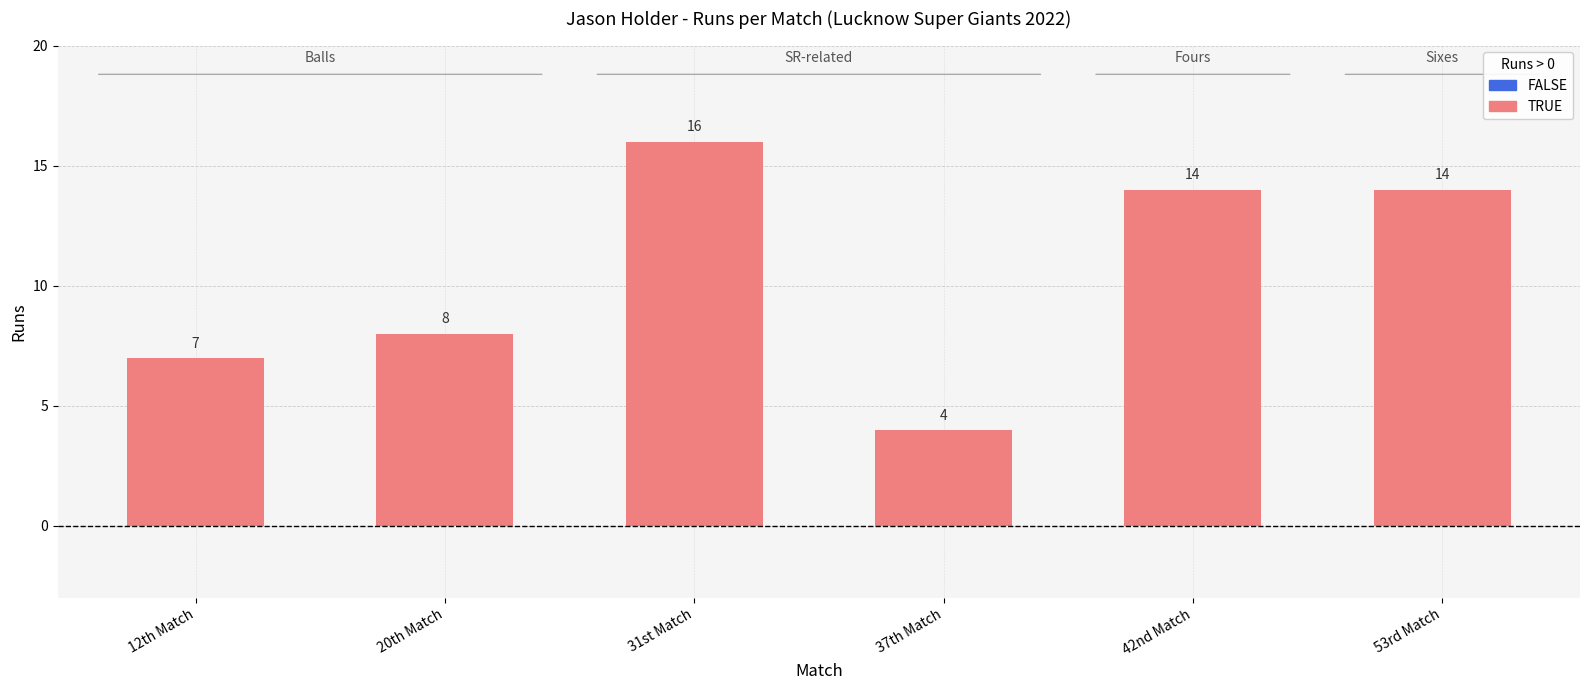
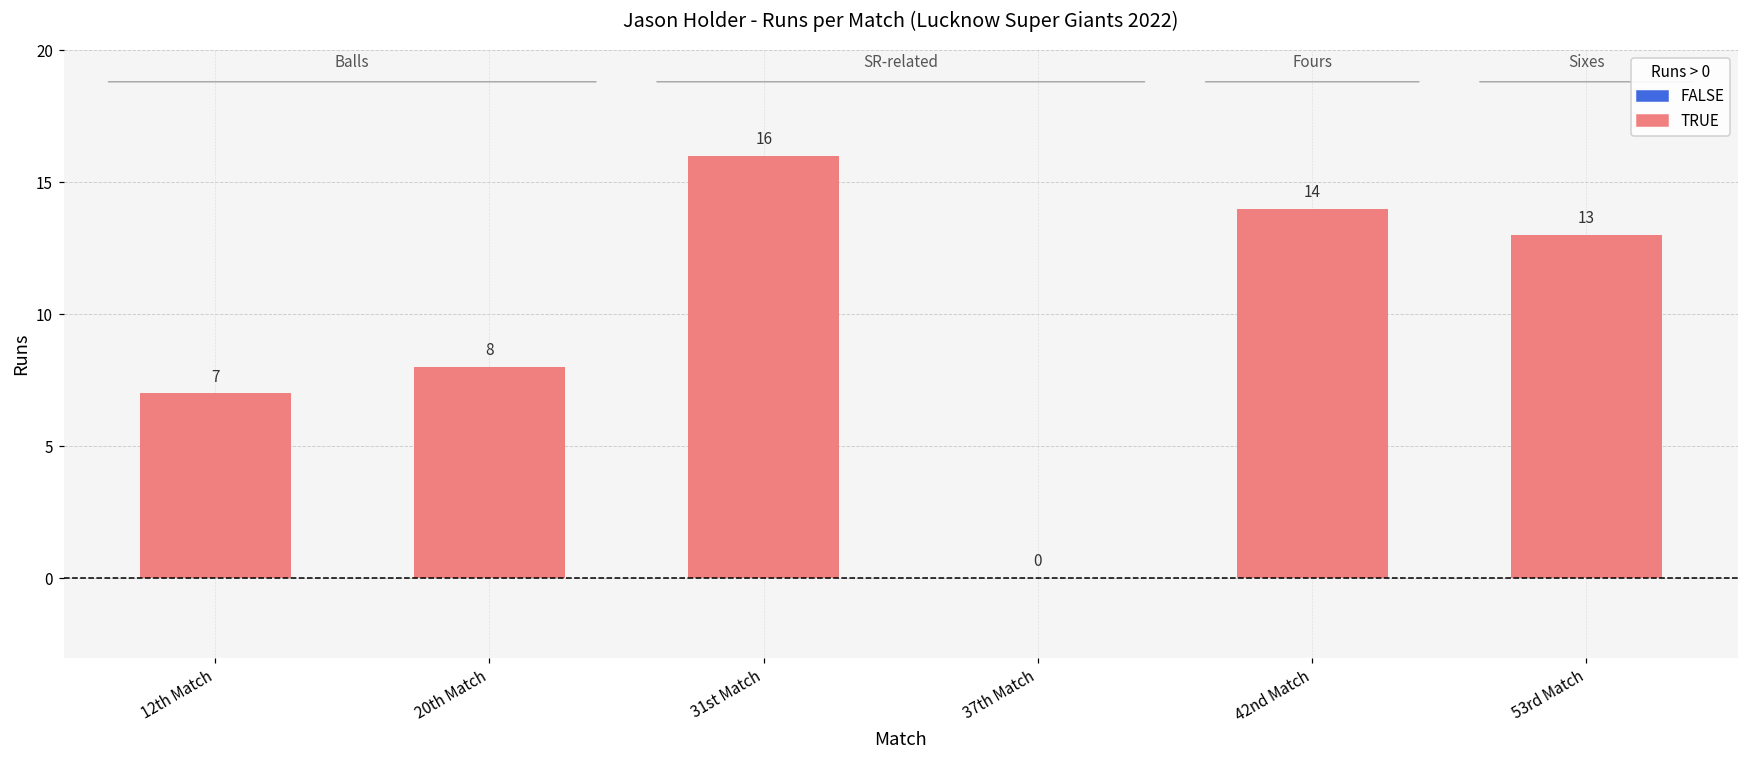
  {
    "12th Match": 7,
    "20th Match": 8,
    "31st Match": 16,
-   "37th Match": 4,
+   "37th Match": 0,
    "42nd Match": 14,
-   "53rd Match": 14
+   "53rd Match": 13
  }
